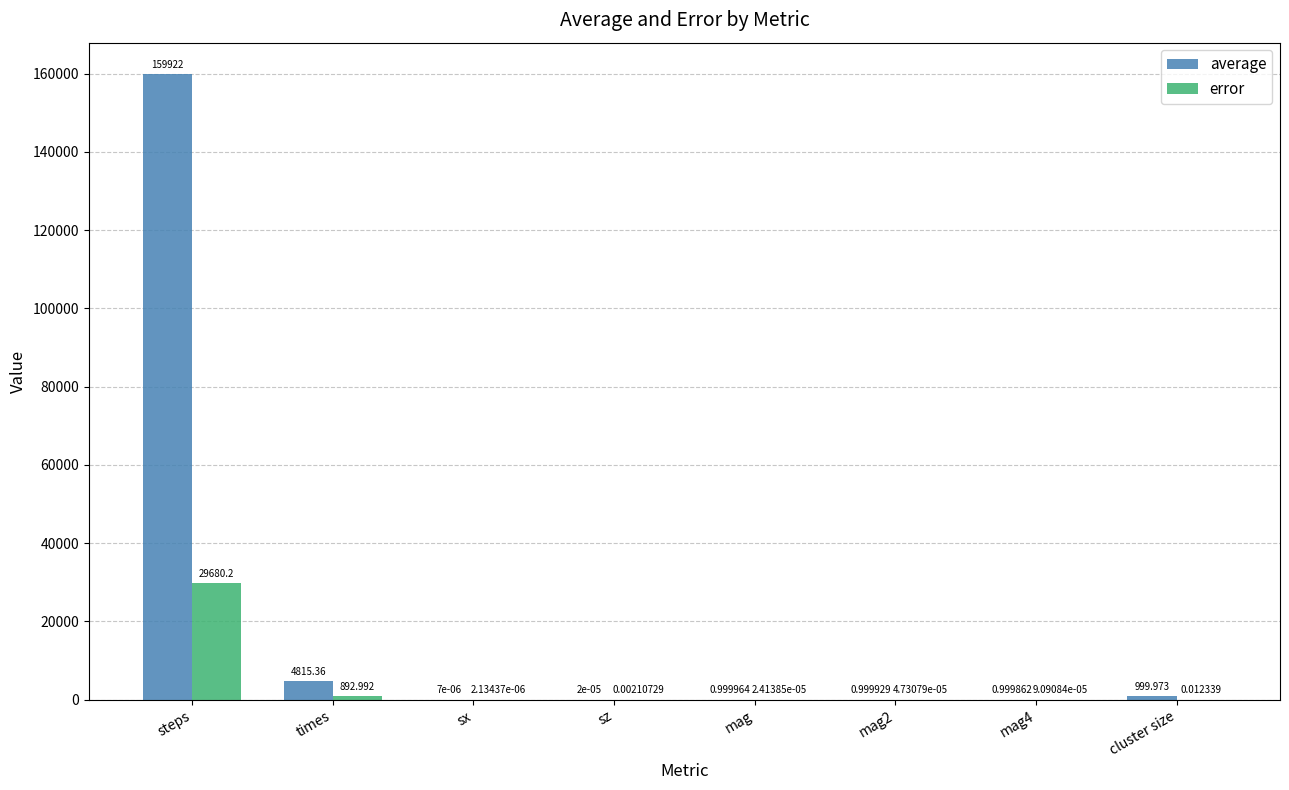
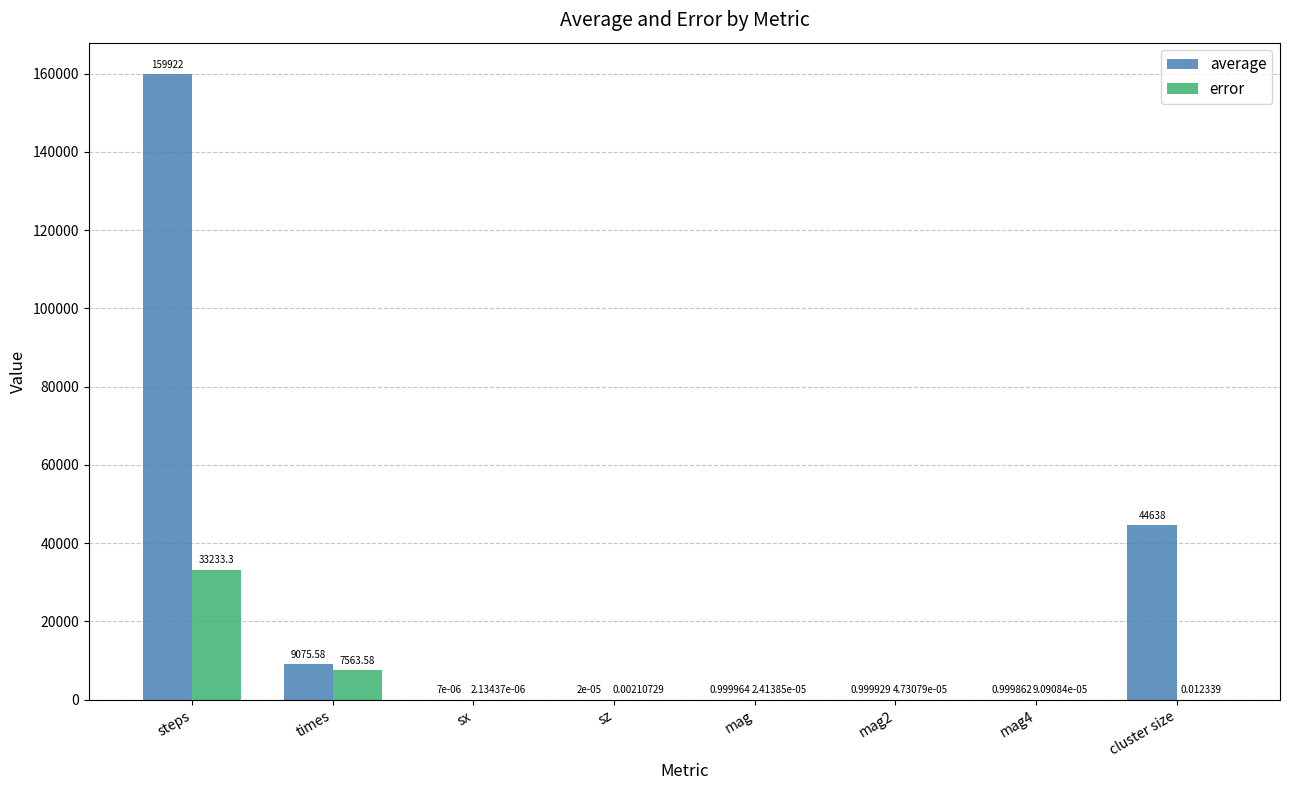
  {
    "average": {
      "steps": "159922",
-     "times": "4815.36",
+     "times": "9075.58",
      "sx": "7e-06",
      "sz": "2e-05",
      "mag": "0.999964",
      "mag2": "0.999929",
      "mag4": "0.999862",
-     "cluster size": "999.973"
+     "cluster size": "44638"
    },
    "error": {
-     "steps": "29680.2",
-     "times": "892.992",
+     "steps": "33233.3",
+     "times": "7563.58",
      "sx": "2.13437e-06",
      "sz": "0.00210729",
      "mag": "2.41385e-05",
      "mag2": "4.73079e-05",
      "mag4": "9.09084e-05",
      "cluster size": "0.012339"
    }
  }
